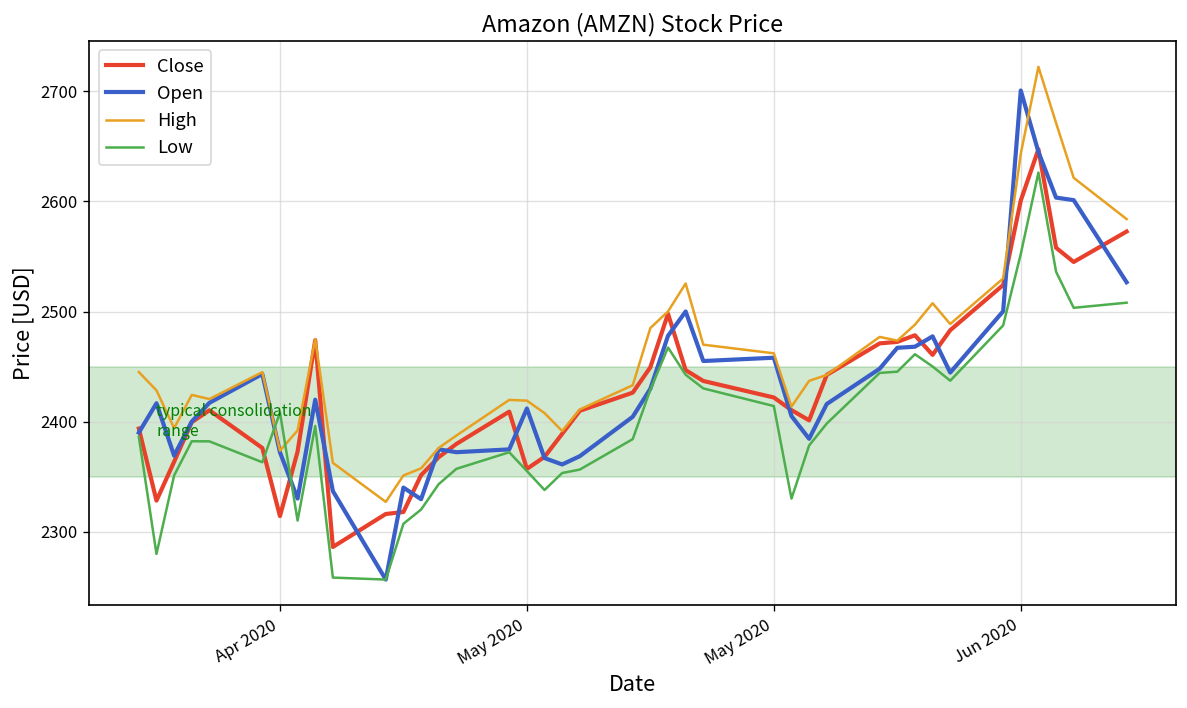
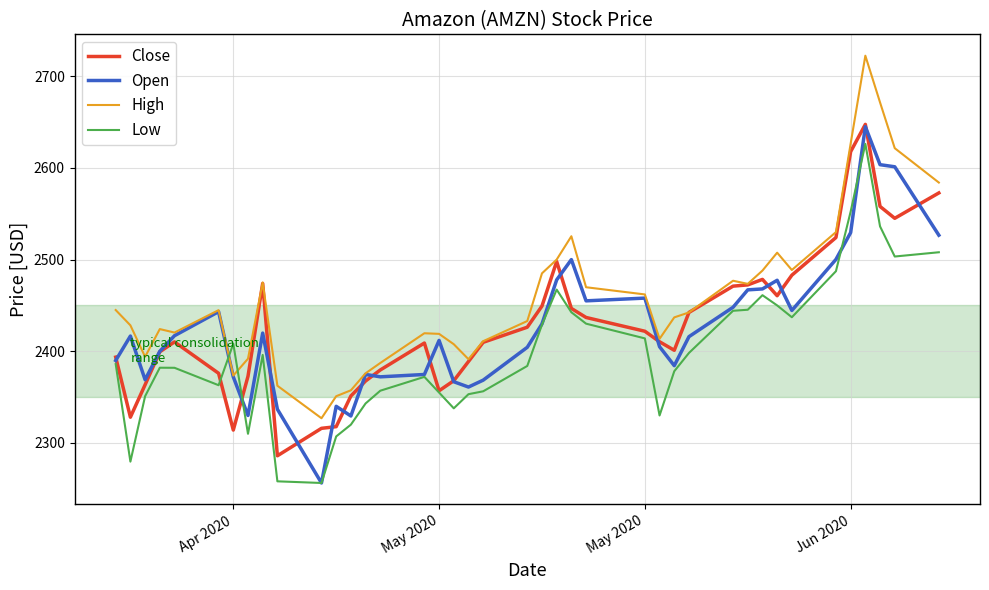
  {
    "Close": {
      "Apr 2020": 2310,
-     "Jun 2020": 2600
+     "Jun 2020": 2620
    },
    "Open": {
-     "Jun 2020": 2700
+     "Jun 2020": 2530
    },
    "High": {
-     "Jun 2020": 2640
+     "Jun 2020": 2630
    },
    "Low": {
      "Apr 2020": 2410,
      "Jun 2020": 2550
    }
  }
